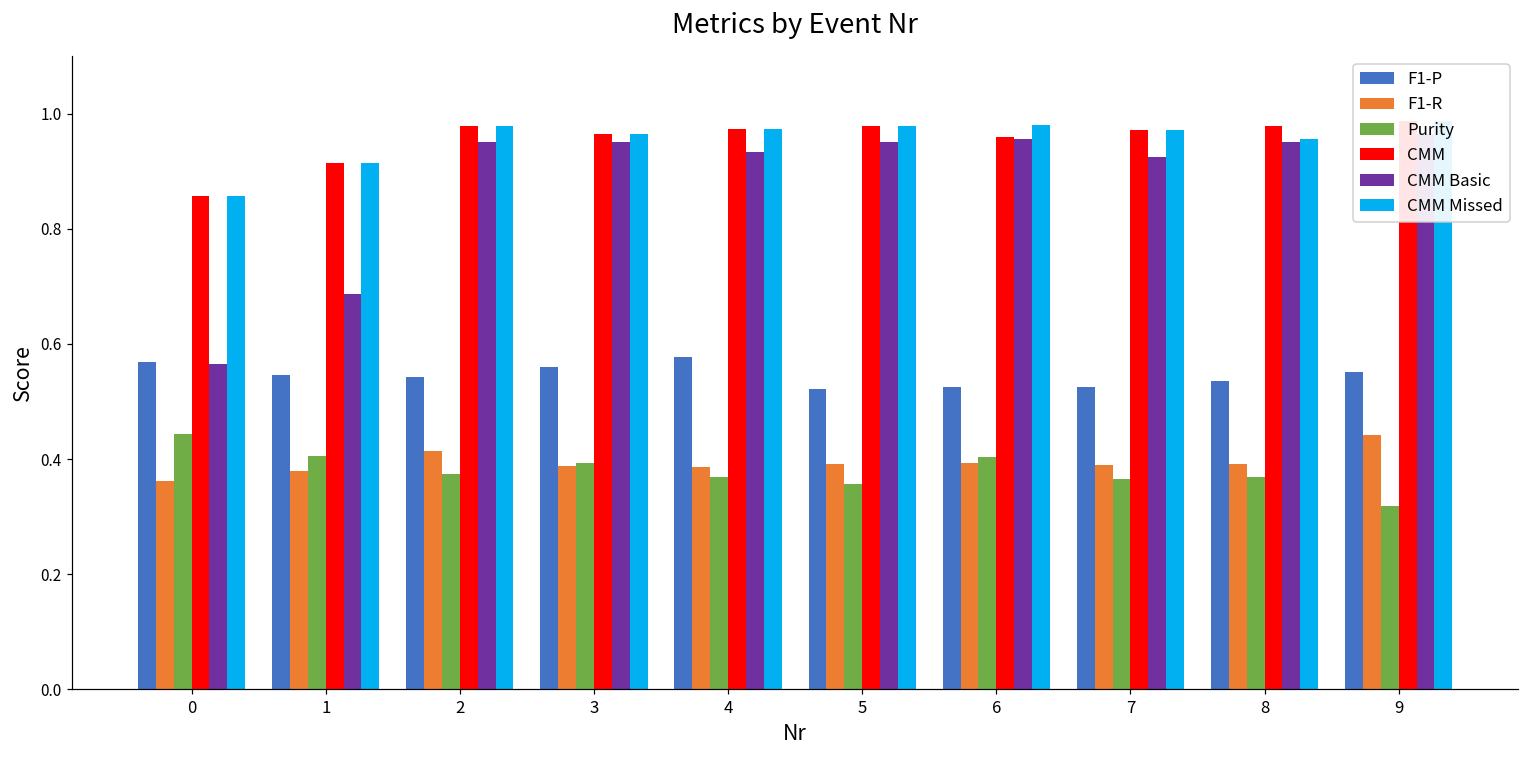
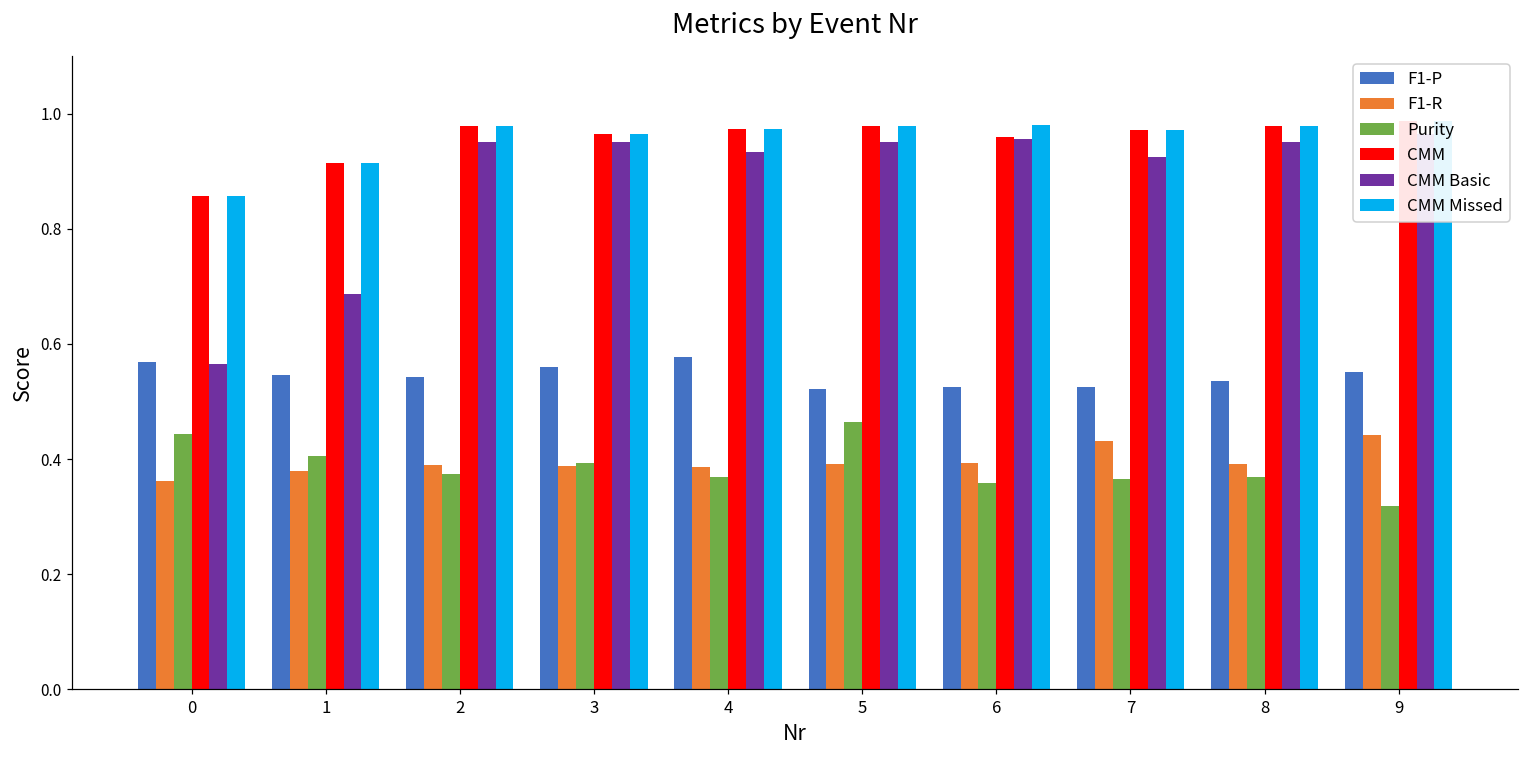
  {
    "F1-P": {
      "0": 0.57,
      "1": 0.55,
      "2": 0.54,
      "3": 0.56,
      "4": 0.58,
      "5": 0.52,
      "6": 0.53,
      "7": 0.53,
      "8": 0.54,
      "9": 0.55
    },
    "F1-R": {
      "0": 0.36,
      "1": 0.38,
-     "2": 0.41,
+     "2": 0.39,
      "3": 0.39,
      "4": 0.39,
      "5": 0.39,
      "6": 0.39,
-     "7": 0.39,
+     "7": 0.43,
      "8": 0.39,
      "9": 0.44
    },
    "Purity": {
      "0": 0.44,
      "1": 0.41,
      "2": 0.37,
      "3": 0.39,
      "4": 0.37,
-     "5": 0.36,
-     "6": 0.40,
+     "5": 0.46,
+     "6": 0.36,
      "7": 0.36,
      "8": 0.37,
      "9": 0.32
    },
    "CMM": {
      "0": 0.86,
      "1": 0.91,
      "2": 0.98,
      "3": 0.96,
      "4": 0.97,
      "5": 0.98,
      "6": 0.96,
      "7": 0.97,
      "8": 0.98
    },
    "CMM Basic": {
      "0": 0.57,
      "1": 0.69,
      "2": 0.95,
      "3": 0.95,
      "4": 0.93,
      "5": 0.95,
      "6": 0.96,
      "7": 0.92,
      "8": 0.95
    },
    "CMM Missed": {
      "0": 0.86,
      "1": 0.91,
      "2": 0.98,
      "3": 0.96,
      "4": 0.97,
      "5": 0.98,
      "6": 0.98,
      "7": 0.97,
-     "8": 0.96
+     "8": 0.98
    }
  }
